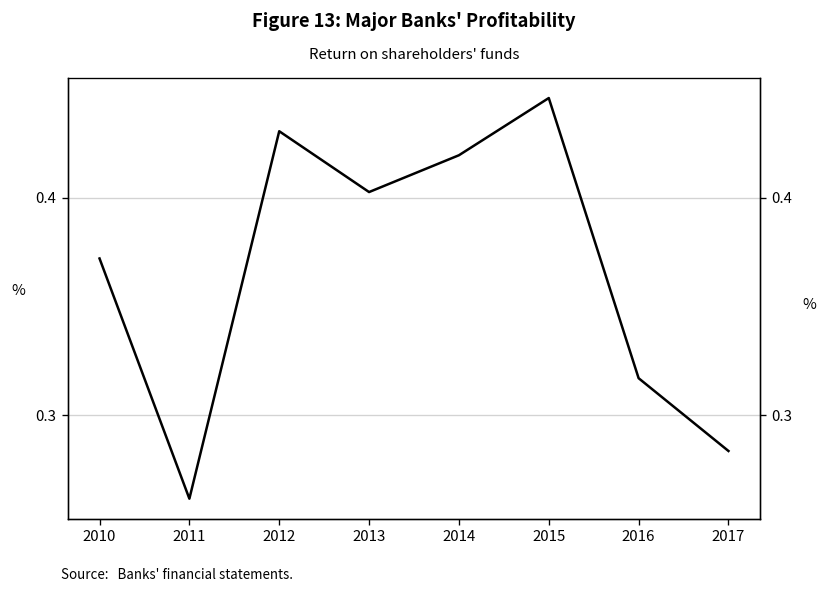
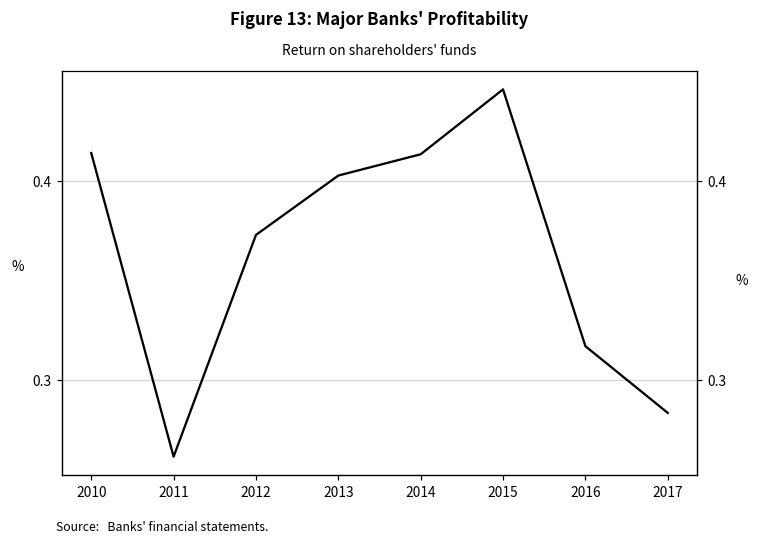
  {
-   "2010": 0.372,
+   "2010": 0.414,
    "2011": 0.261,
-   "2012": 0.431,
+   "2012": 0.373,
    "2013": 0.403,
-   "2014": 0.420,
+   "2014": 0.413,
    "2015": 0.446,
    "2016": 0.317,
    "2017": 0.283
  }
